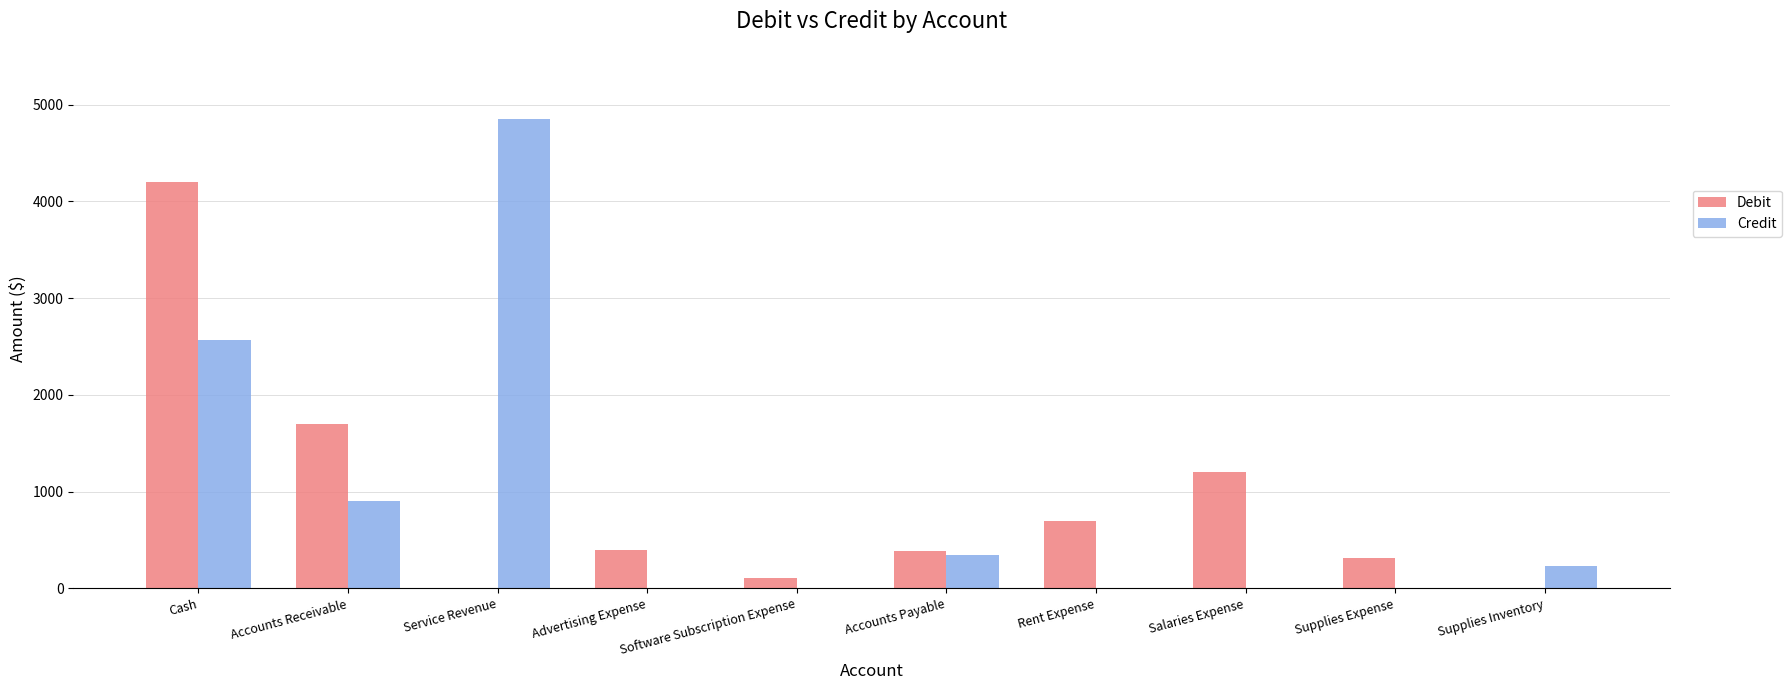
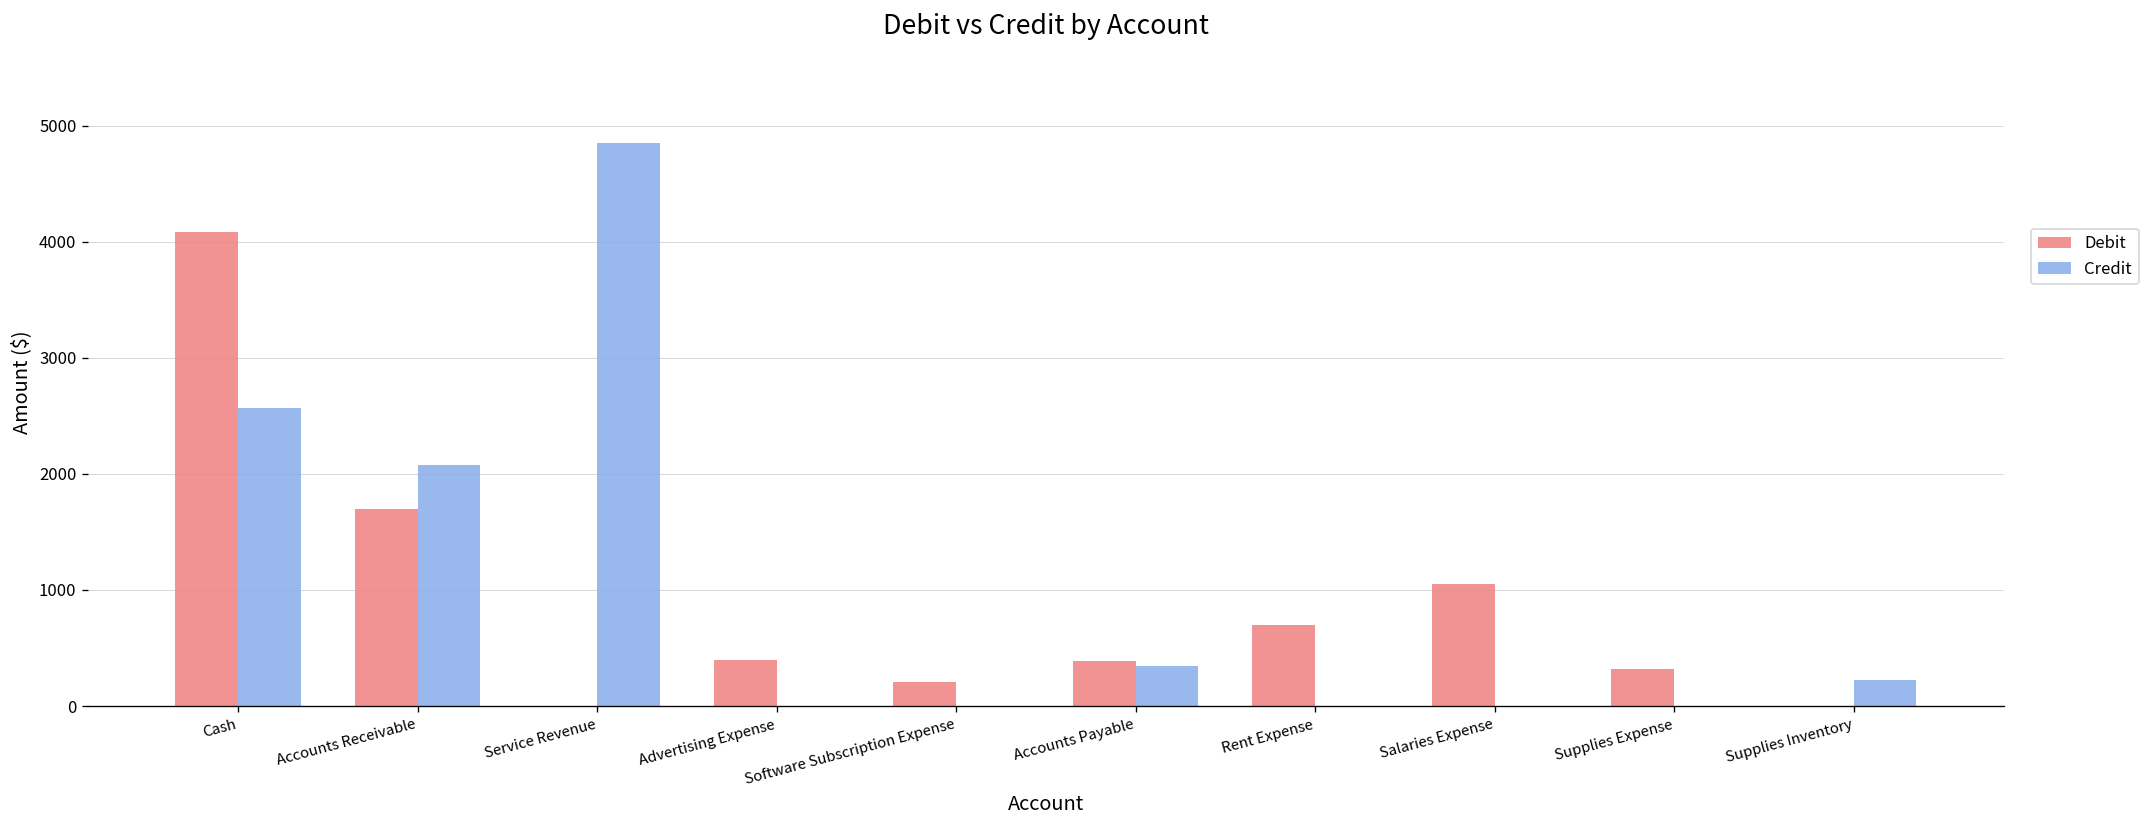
  {
    "Debit": {
-     "Cash": 4200,
+     "Cash": 4100,
      "Accounts Receivable": 1700,
      "Service Revenue": 0,
      "Advertising Expense": 400,
-     "Software Subscription Expense": 100,
+     "Software Subscription Expense": 200,
      "Accounts Payable": 400,
      "Rent Expense": 700,
-     "Salaries Expense": 1200,
+     "Salaries Expense": 1100,
      "Supplies Expense": 300,
      "Supplies Inventory": 0
    },
    "Credit": {
      "Cash": 2600,
-     "Accounts Receivable": 900,
+     "Accounts Receivable": 2100,
      "Service Revenue": 4900,
      "Advertising Expense": 0,
      "Software Subscription Expense": 0,
      "Accounts Payable": 300,
      "Rent Expense": 0,
      "Salaries Expense": 0,
      "Supplies Expense": 0,
      "Supplies Inventory": 200
    }
  }
